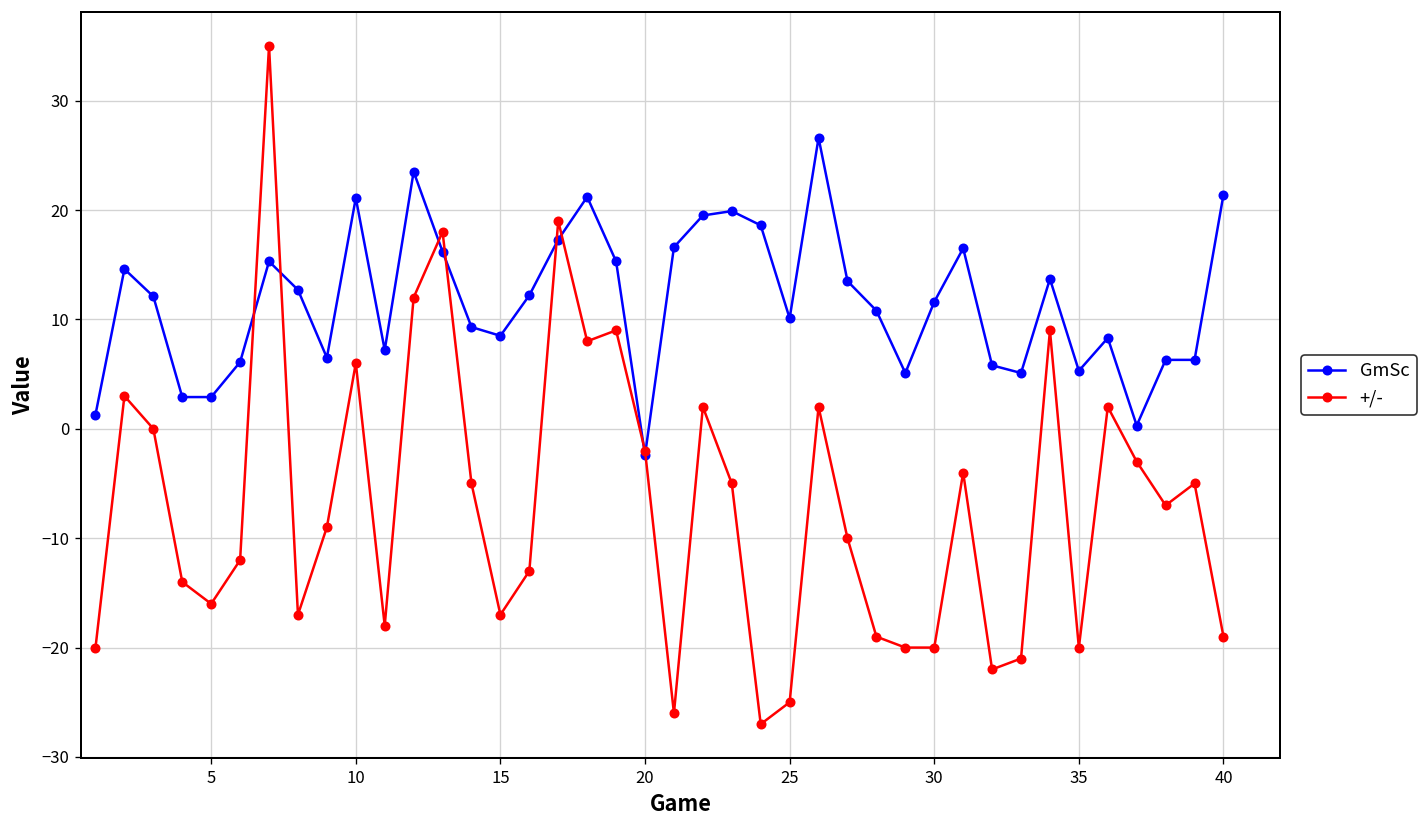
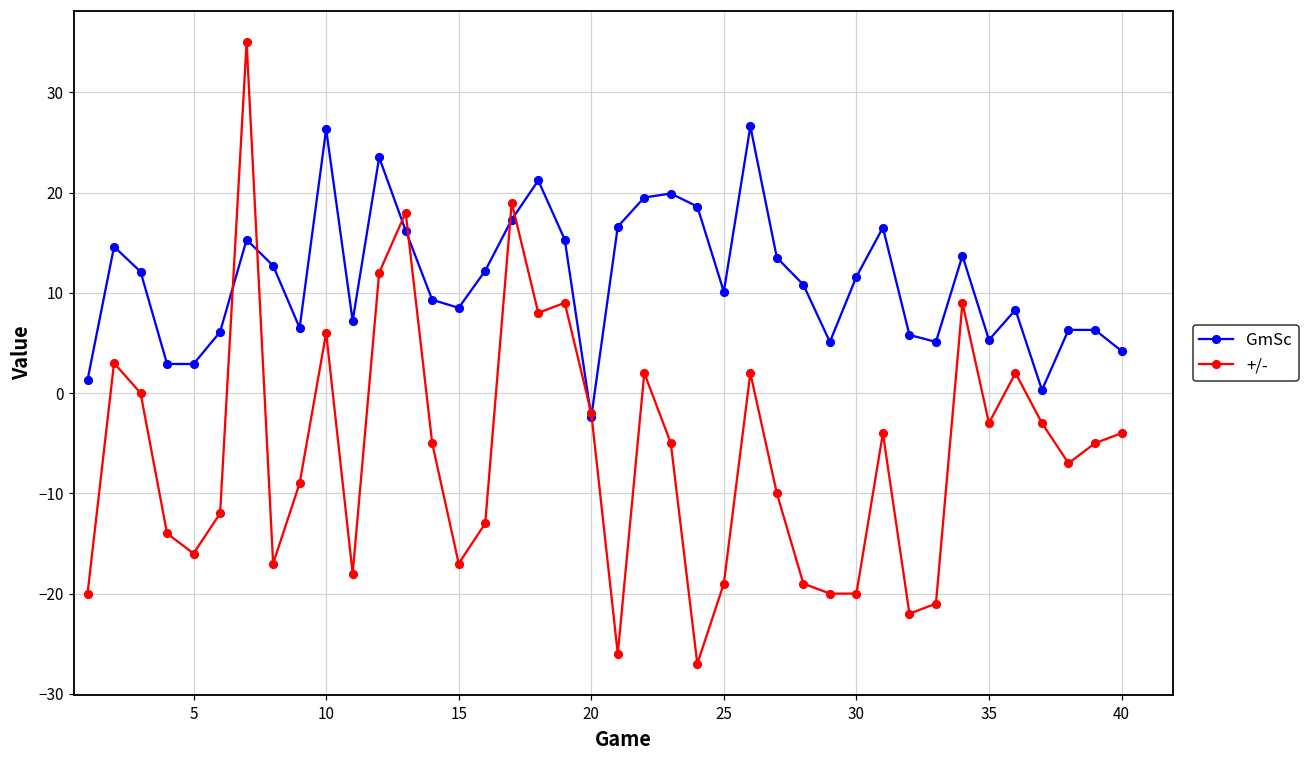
  {
    "GmSc": {
      "5": 3,
-     "10": 21,
+     "10": 26,
      "15": 9,
      "20": -2,
      "25": 10,
      "30": 12,
      "35": 5,
-     "40": 21
+     "40": 4
    },
    "+/-": {
      "5": -16,
      "10": 6,
      "15": -17,
      "20": -2,
-     "25": -25,
+     "25": -19,
      "30": -20,
-     "35": -20,
-     "40": -19
+     "35": -3,
+     "40": -4
    }
  }
